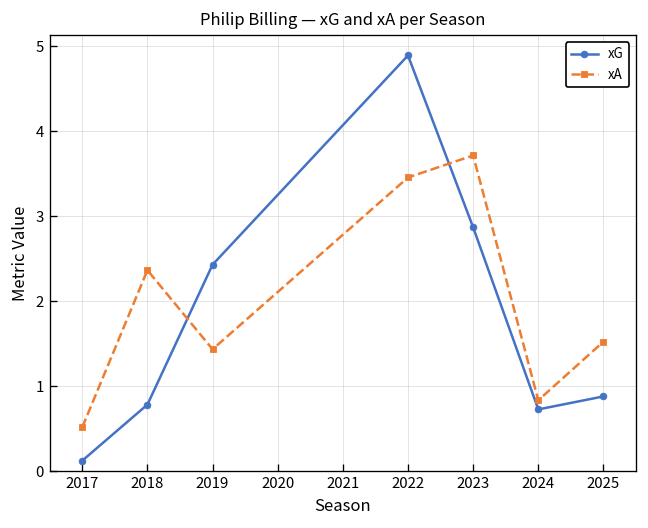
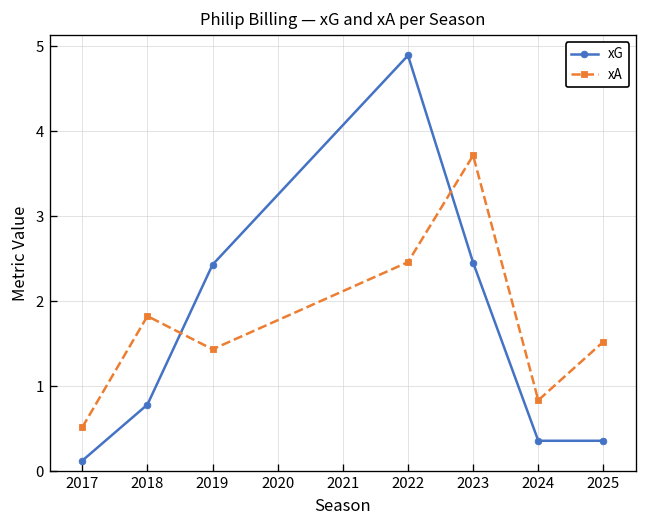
  {
    "xG": {
      "2017": 0.1,
      "2018": 0.8,
      "2019": 2.4,
      "2022": 4.9,
-     "2023": 2.9,
-     "2024": 0.7,
-     "2025": 0.9
+     "2023": 2.5,
+     "2024": 0.4,
+     "2025": 0.4
    },
    "xA": {
      "2017": 0.5,
-     "2018": 2.4,
+     "2018": 1.8,
      "2019": 1.4,
-     "2022": 3.5,
+     "2022": 2.5,
      "2023": 3.7,
      "2024": 0.8,
      "2025": 1.5
    }
  }
